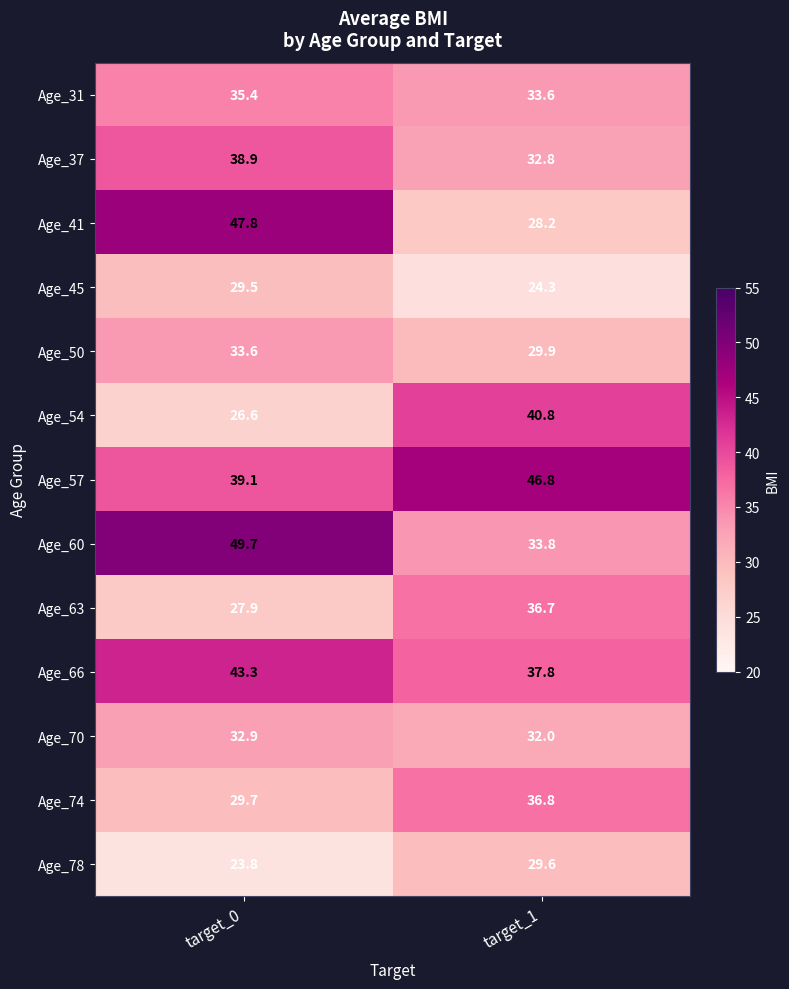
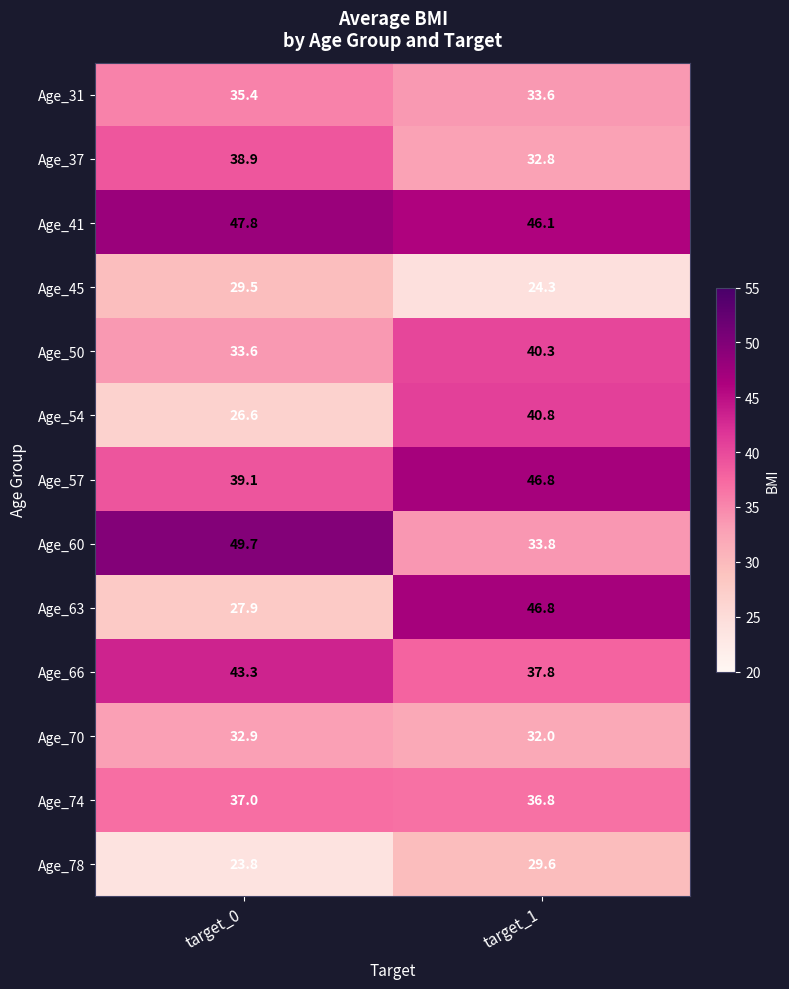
  {
    "Age_31": {
      "target_0": 35.4,
      "target_1": 33.6
    },
    "Age_37": {
      "target_0": 38.9,
      "target_1": 32.8
    },
    "Age_41": {
      "target_0": 47.8,
-     "target_1": 28.2
+     "target_1": 46.1
    },
    "Age_45": {
      "target_0": 29.5
    },
    "Age_50": {
      "target_0": 33.6,
-     "target_1": 29.9
+     "target_1": 40.3
    },
    "Age_54": {
      "target_0": 26.6,
      "target_1": 40.8
    },
    "Age_57": {
      "target_0": 39.1,
      "target_1": 46.8
    },
    "Age_60": {
      "target_0": 49.7,
      "target_1": 33.8
    },
    "Age_63": {
      "target_0": 27.9,
-     "target_1": 36.7
+     "target_1": 46.8
    },
    "Age_66": {
      "target_0": 43.3,
      "target_1": 37.8
    },
    "Age_70": {
      "target_0": 32.9,
      "target_1": 32.0
    },
    "Age_74": {
-     "target_0": 29.7,
+     "target_0": 37.0,
      "target_1": 36.8
    },
    "Age_78": {
      "target_1": 29.6
    }
  }
